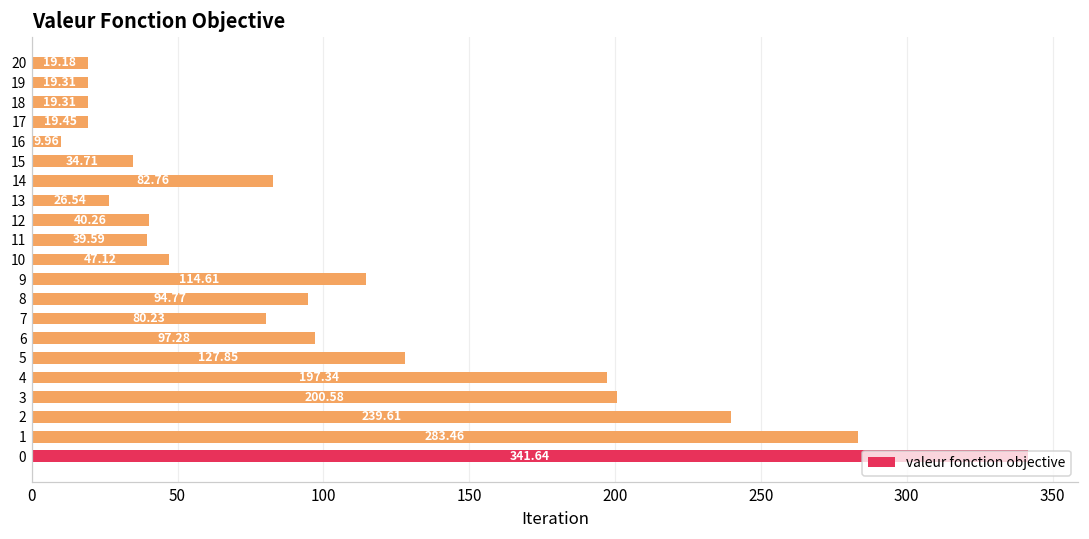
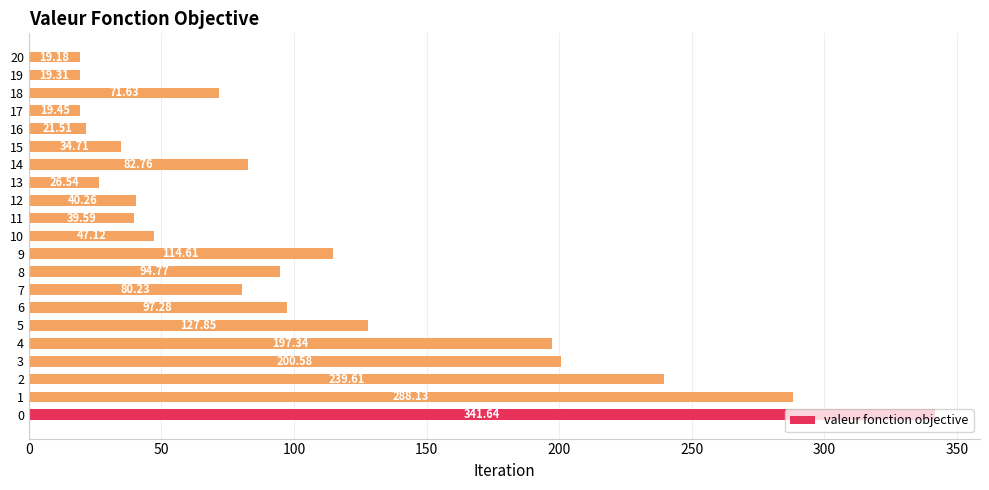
  {
    "20": 19.18,
    "19": 19.31,
-   "18": 19.31,
+   "18": 71.63,
    "17": 19.45,
-   "16": 9.96,
+   "16": 21.51,
    "15": 34.71,
    "14": 82.76,
    "13": 26.54,
    "12": 40.26,
    "11": 39.59,
    "10": 47.12,
    "9": 114.61,
    "8": 94.77,
    "7": 80.23,
    "6": 97.28,
    "5": 127.85,
    "4": 197.34,
    "3": 200.58,
    "2": 239.61,
-   "1": 283.46
+   "1": 288.13
  }
